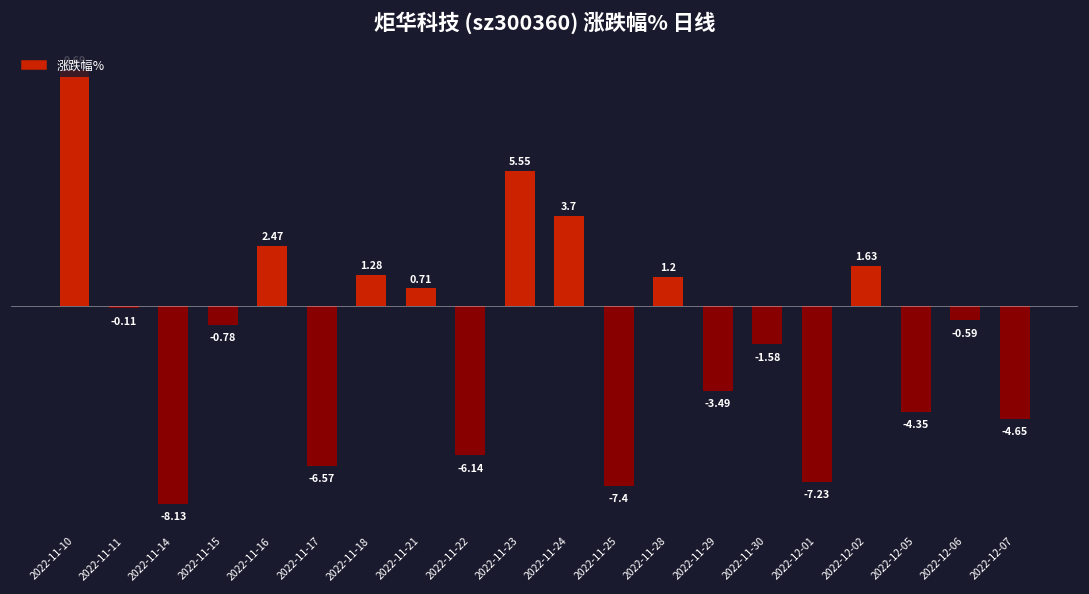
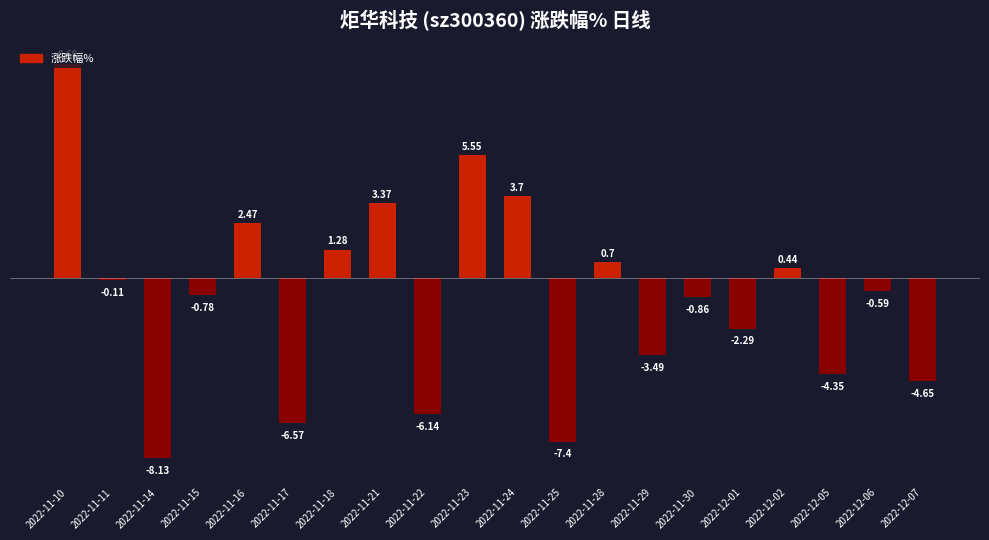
  {
    "2022-11-11": -0.11,
    "2022-11-14": -8.13,
    "2022-11-15": -0.78,
    "2022-11-16": 2.47,
    "2022-11-17": -6.57,
    "2022-11-18": 1.28,
-   "2022-11-21": 0.71,
+   "2022-11-21": 3.37,
    "2022-11-22": -6.14,
    "2022-11-23": 5.55,
    "2022-11-24": 3.7,
    "2022-11-25": -7.4,
-   "2022-11-28": 1.2,
+   "2022-11-28": 0.7,
    "2022-11-29": -3.49,
-   "2022-11-30": -1.58,
-   "2022-12-01": -7.23,
-   "2022-12-02": 1.63,
+   "2022-11-30": -0.86,
+   "2022-12-01": -2.29,
+   "2022-12-02": 0.44,
    "2022-12-05": -4.35,
    "2022-12-06": -0.59,
    "2022-12-07": -4.65
  }
